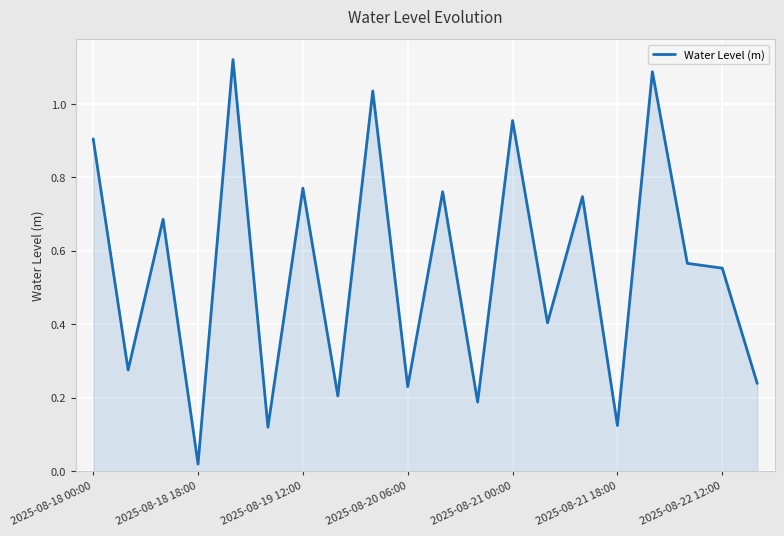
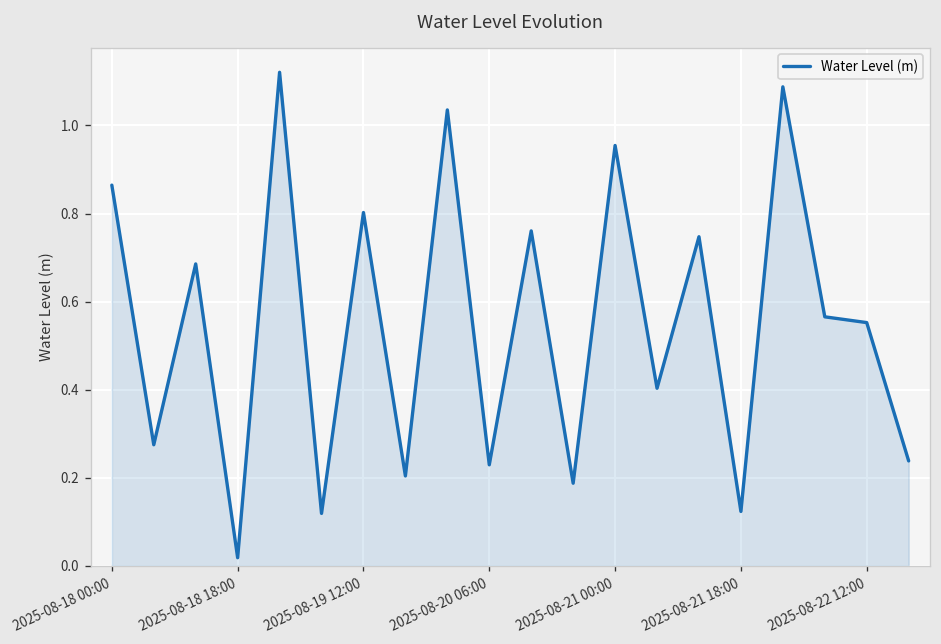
  {
-   "2025-08-18 00:00": 0.90,
+   "2025-08-18 00:00": 0.86,
    "2025-08-18 18:00": 0.02,
-   "2025-08-19 12:00": 0.77,
+   "2025-08-19 12:00": 0.80,
    "2025-08-20 06:00": 0.23,
    "2025-08-21 00:00": 0.95,
    "2025-08-21 18:00": 0.12,
    "2025-08-22 12:00": 0.55
  }
